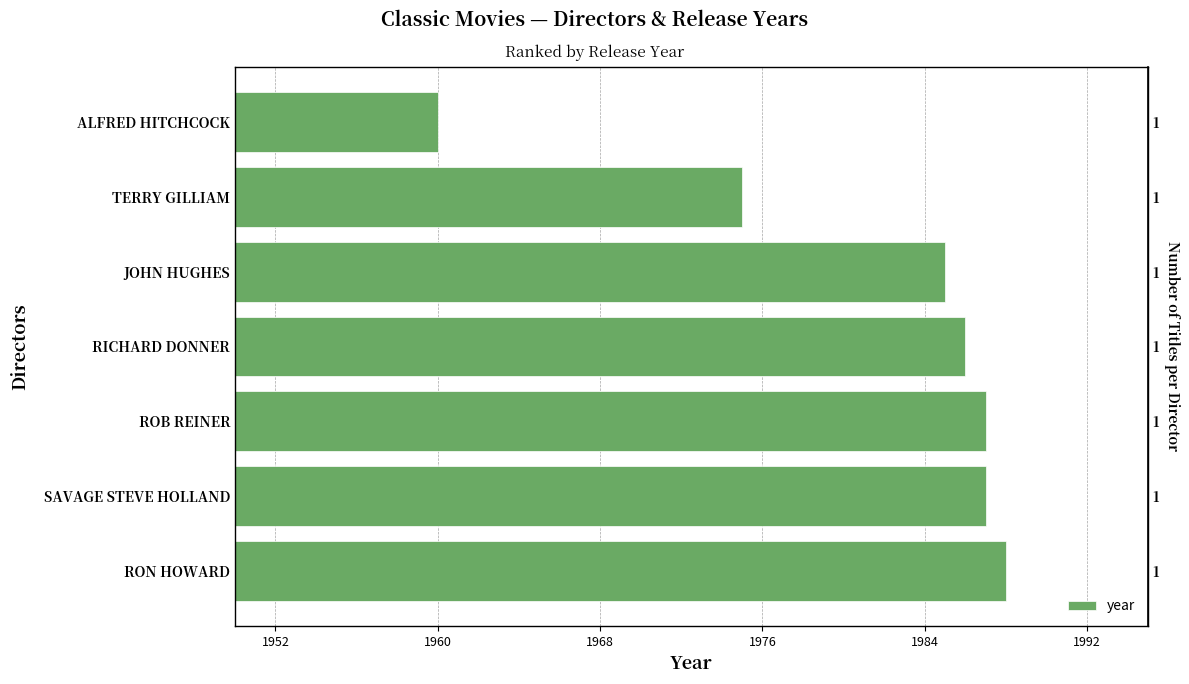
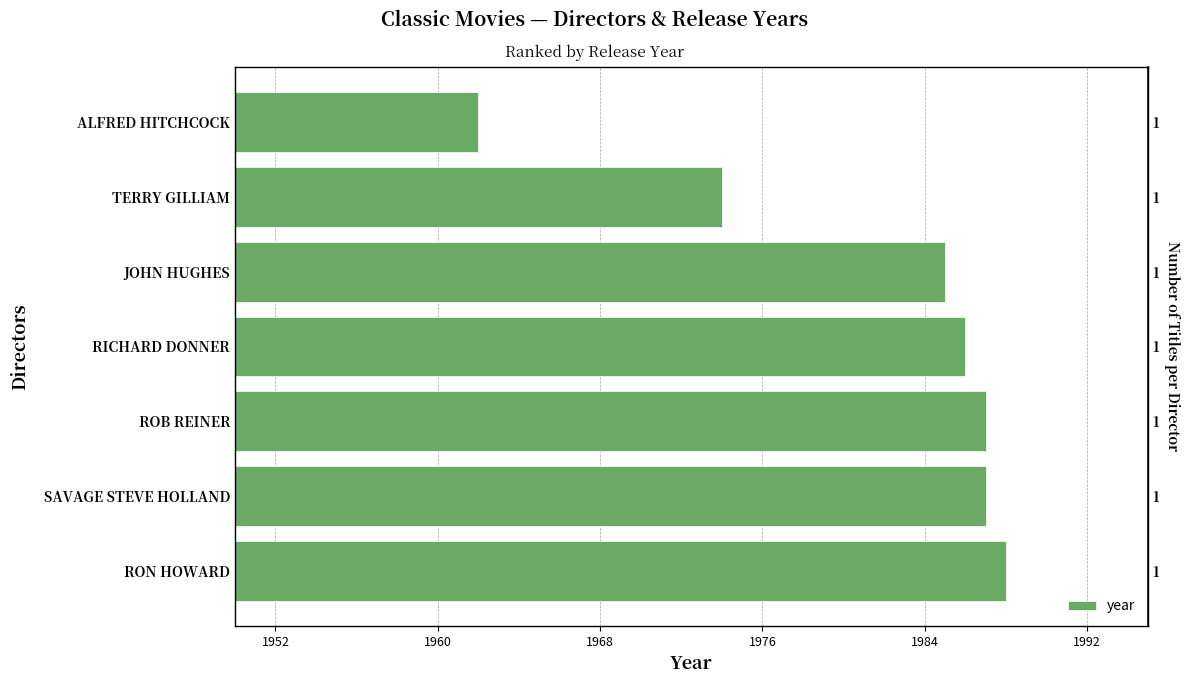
  {
-   "ALFRED HITCHCOCK": 1960,
-   "TERRY GILLIAM": 1975,
+   "ALFRED HITCHCOCK": 1962,
+   "TERRY GILLIAM": 1974,
    "JOHN HUGHES": 1985,
    "RICHARD DONNER": 1986,
    "ROB REINER": 1987,
    "SAVAGE STEVE HOLLAND": 1987,
    "RON HOWARD": 1988
  }
